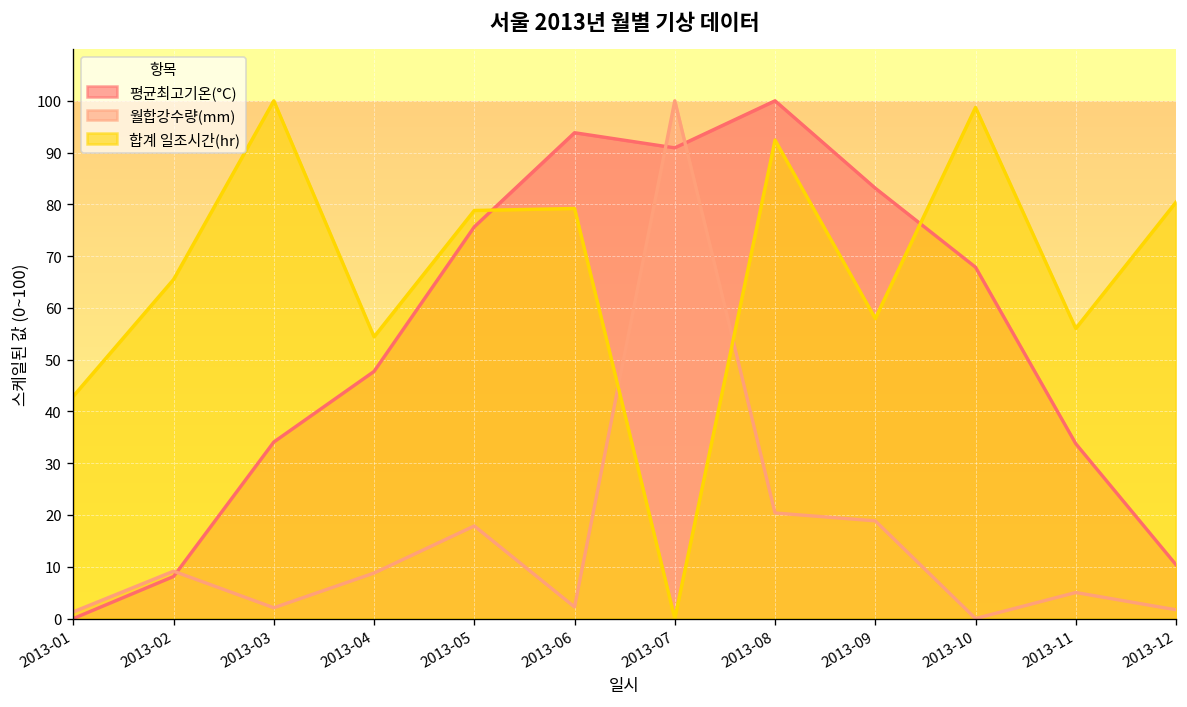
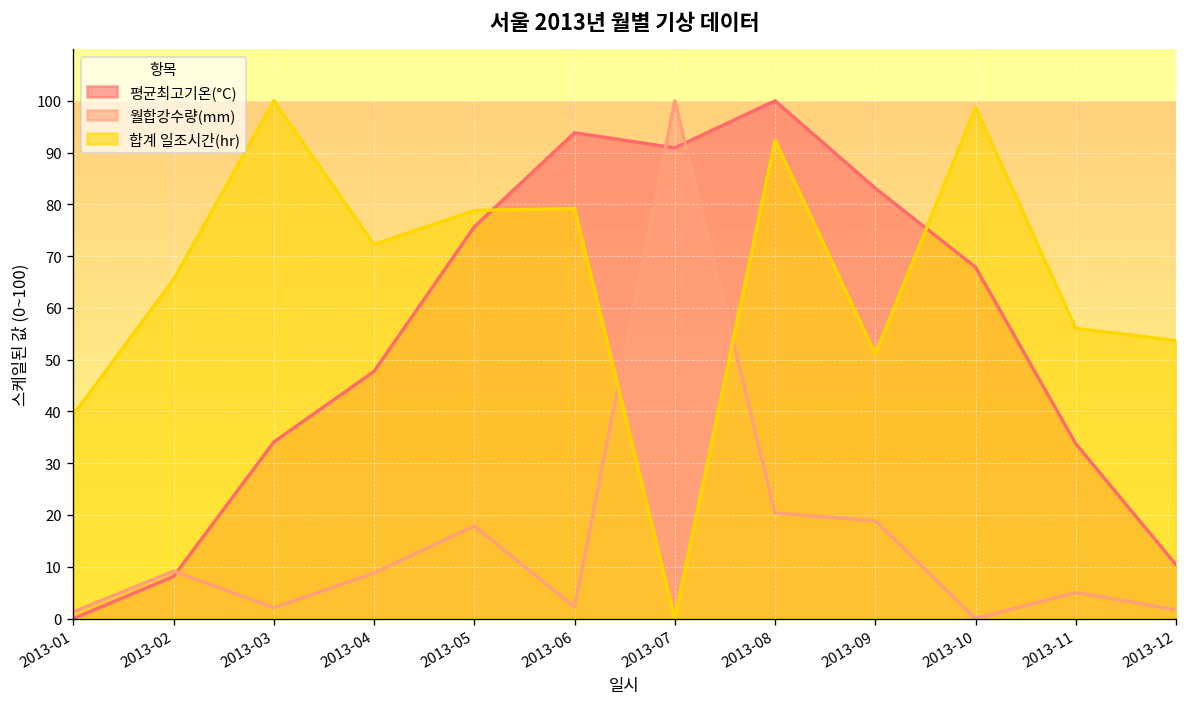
  {
    "합계 일조시간(hr)": {
-     "2013-01": 43,
+     "2013-01": 39,
      "2013-02": 65,
      "2013-03": 100,
-     "2013-04": 54,
+     "2013-04": 72,
      "2013-05": 79,
      "2013-06": 79,
      "2013-07": 0,
      "2013-08": 92,
-     "2013-09": 58,
+     "2013-09": 51,
      "2013-10": 99,
      "2013-11": 56,
-     "2013-12": 80
+     "2013-12": 54
    }
  }
